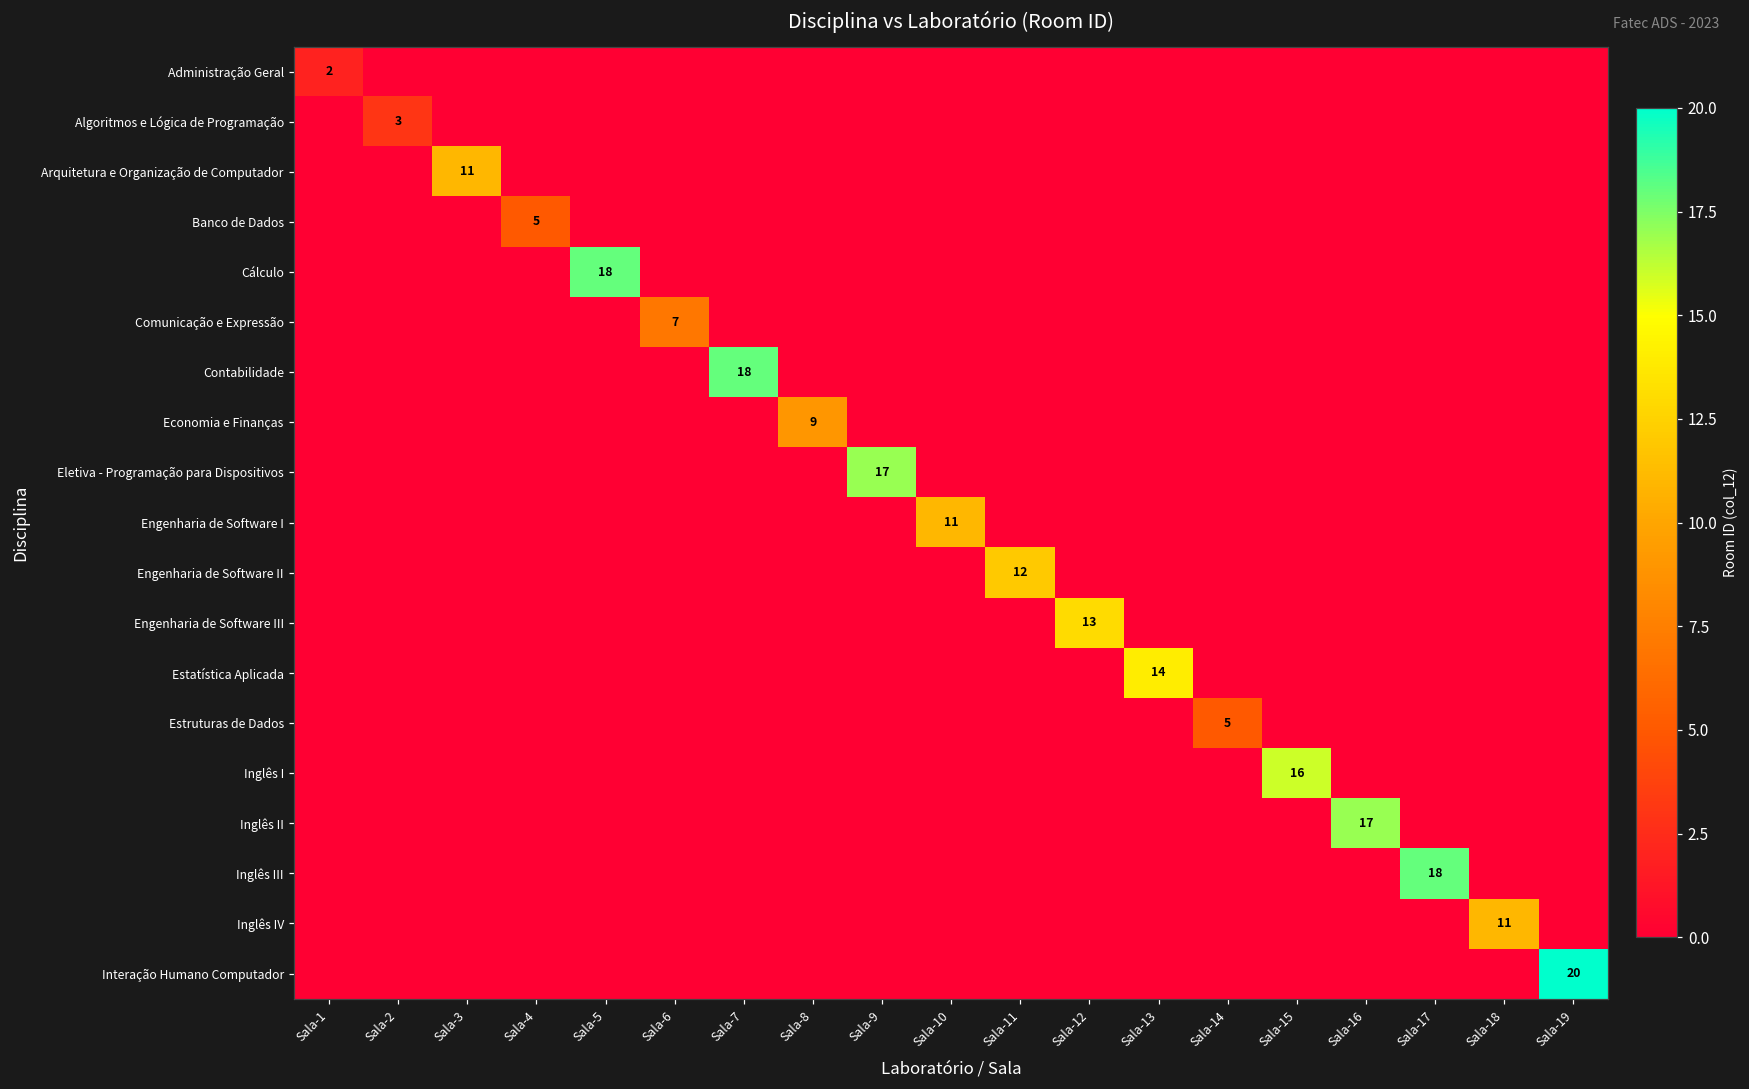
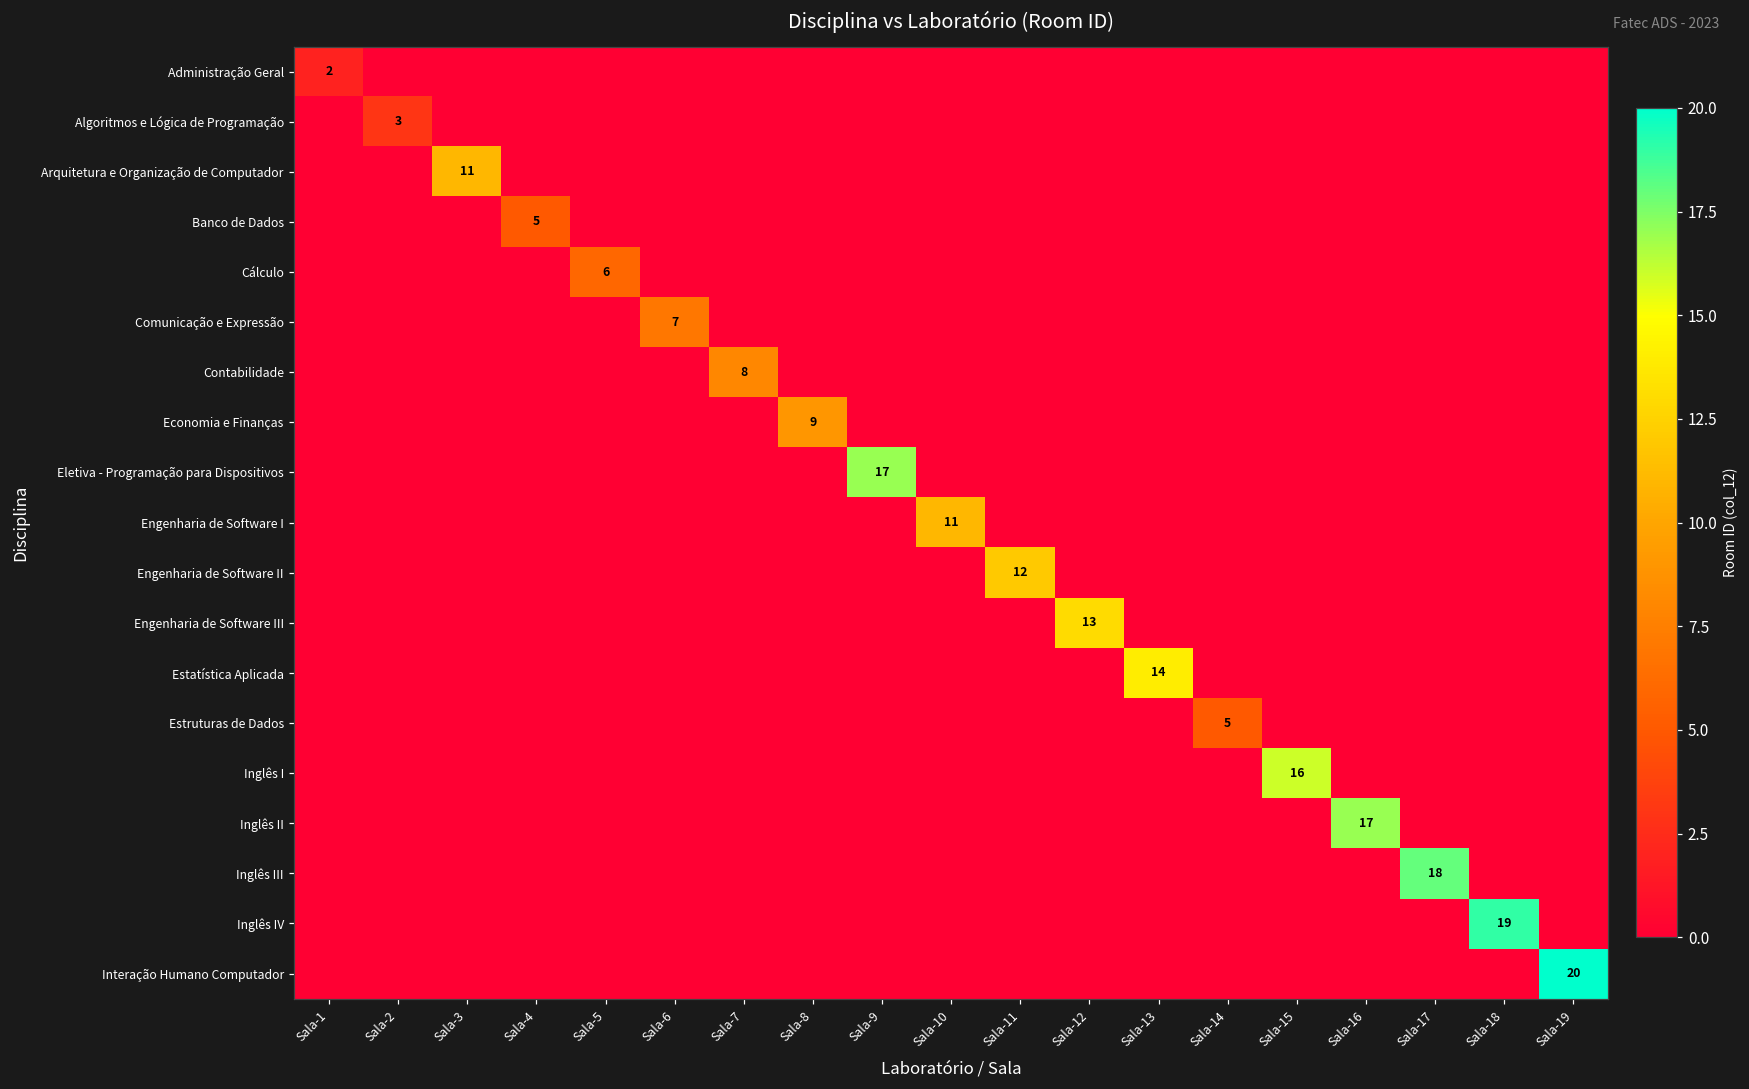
  {
    "Administração Geral": {
      "Sala-1": 2
    },
    "Algoritmos e Lógica de Programação": {
      "Sala-2": 3
    },
    "Arquitetura e Organização de Computador": {
      "Sala-3": 11
    },
    "Banco de Dados": {
      "Sala-4": 5
    },
    "Cálculo": {
-     "Sala-5": 18
+     "Sala-5": 6
    },
    "Comunicação e Expressão": {
      "Sala-6": 7
    },
    "Contabilidade": {
-     "Sala-7": 18
+     "Sala-7": 8
    },
    "Economia e Finanças": {
      "Sala-8": 9
    },
    "Eletiva - Programação para Dispositivos": {
      "Sala-9": 17
    },
    "Engenharia de Software I": {
      "Sala-10": 11
    },
    "Engenharia de Software II": {
      "Sala-11": 12
    },
    "Engenharia de Software III": {
      "Sala-12": 13
    },
    "Estatística Aplicada": {
      "Sala-13": 14
    },
    "Estruturas de Dados": {
      "Sala-14": 5
    },
    "Inglês I": {
      "Sala-15": 16
    },
    "Inglês II": {
      "Sala-16": 17
    },
    "Inglês III": {
      "Sala-17": 18
    },
    "Inglês IV": {
-     "Sala-18": 11
+     "Sala-18": 19
    },
    "Interação Humano Computador": {
      "Sala-19": 20
    }
  }
